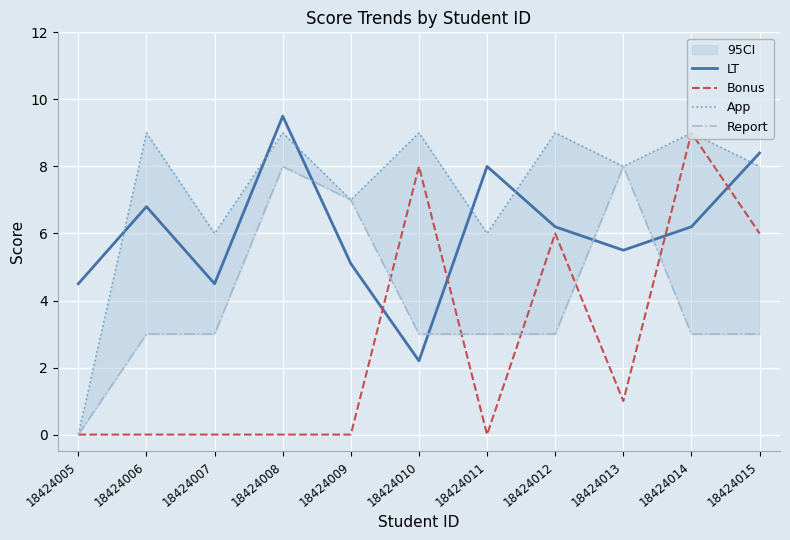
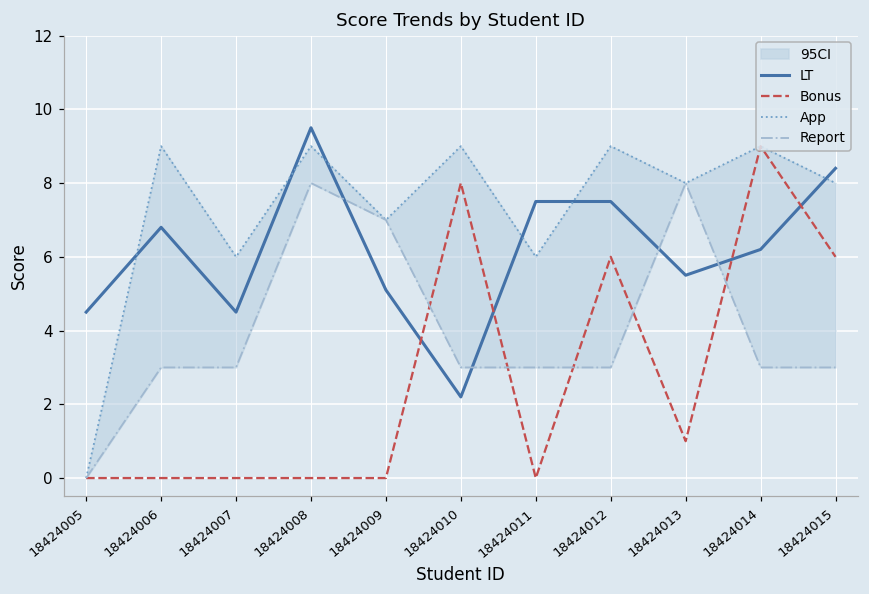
  {
    "LT": {
      "18424005": 4.5,
      "18424006": 6.8,
      "18424007": 4.5,
      "18424008": 9.5,
      "18424009": 5.1,
      "18424010": 2.2,
-     "18424011": 8.0,
-     "18424012": 6.2,
+     "18424011": 7.5,
+     "18424012": 7.5,
      "18424013": 5.5,
      "18424014": 6.2,
      "18424015": 8.4
    },
    "Bonus": {
      "18424006": 0.0,
      "18424007": 0.0,
      "18424008": 0.0,
      "18424009": 0.0,
      "18424010": 8.0,
      "18424011": 0.0,
      "18424012": 6.0,
      "18424013": 1.0,
      "18424015": 6.0
    }
  }
